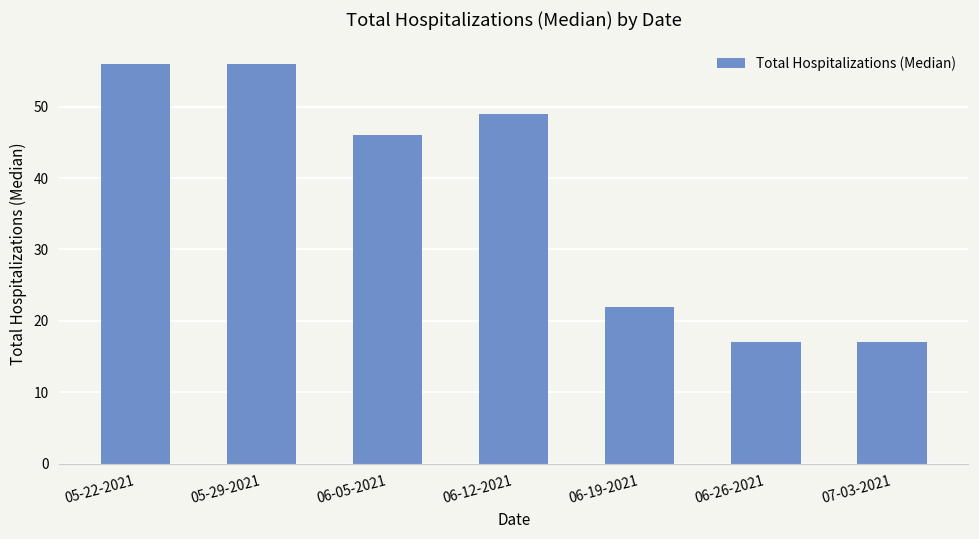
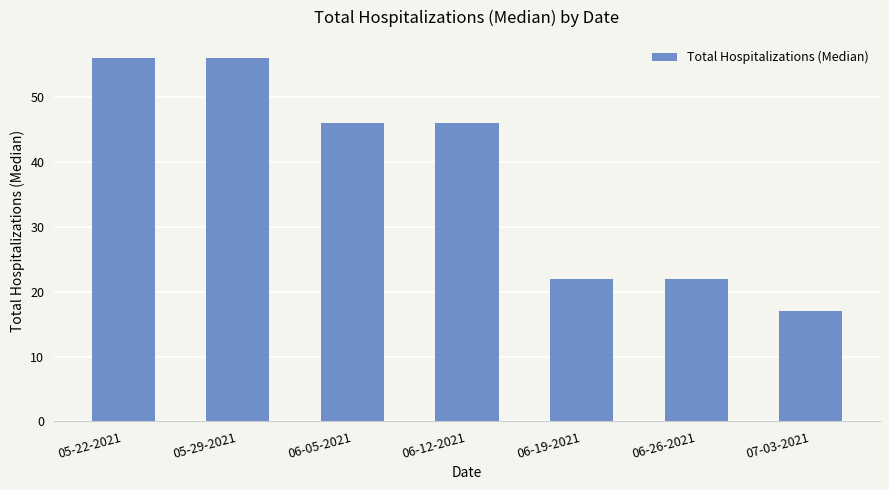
  {
    "05-22-2021": 56,
    "05-29-2021": 56,
    "06-05-2021": 46,
-   "06-12-2021": 49,
+   "06-12-2021": 46,
    "06-19-2021": 22,
-   "06-26-2021": 17,
+   "06-26-2021": 22,
    "07-03-2021": 17
  }
